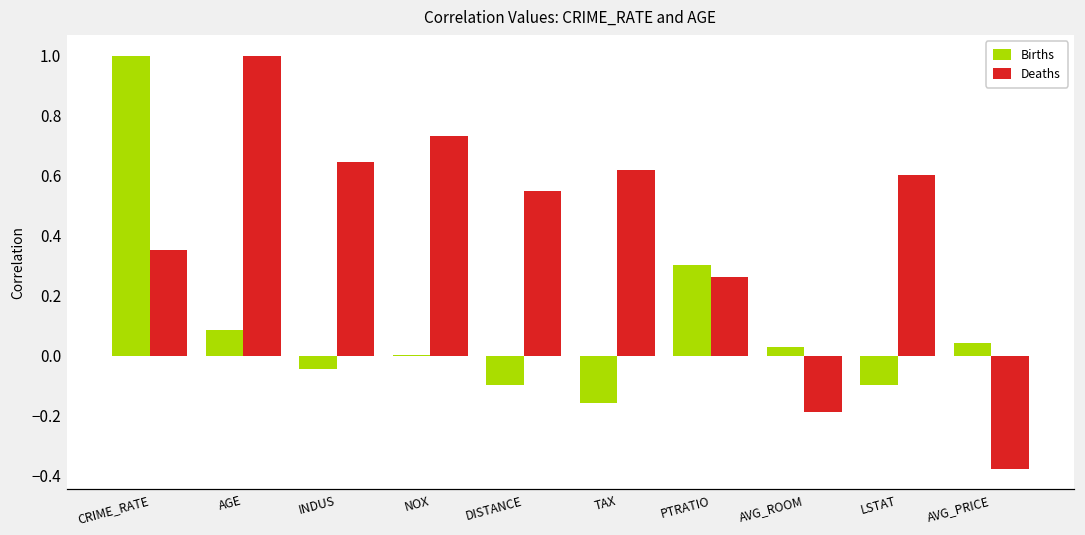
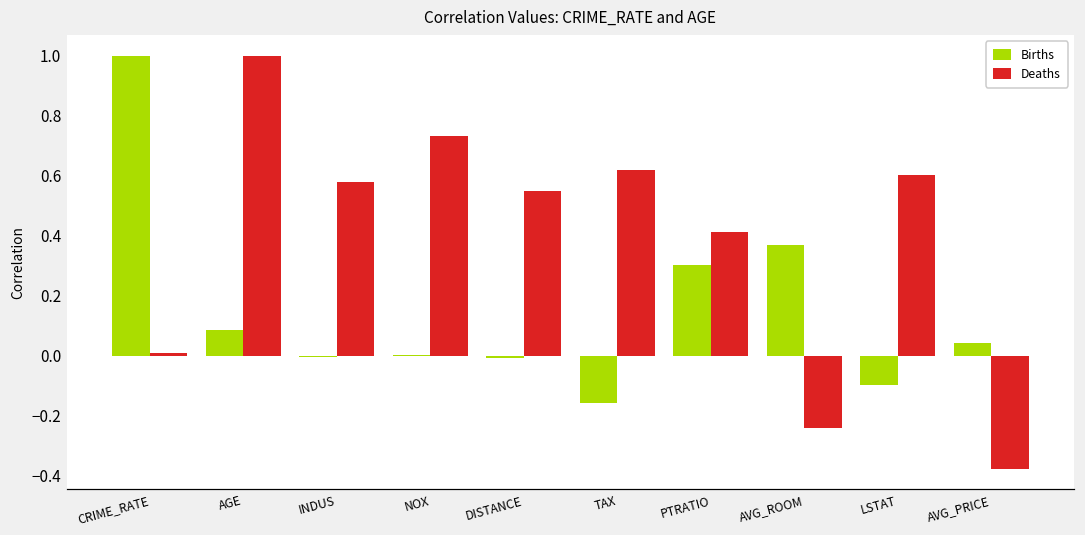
  {
    "Births": {
      "CRIME_RATE": 1.00,
      "AGE": 0.09,
-     "INDUS": -0.04,
-     "DISTANCE": -0.10,
+     "INDUS": -0.01,
+     "DISTANCE": -0.01,
      "TAX": -0.16,
      "PTRATIO": 0.30,
-     "AVG_ROOM": 0.03,
+     "AVG_ROOM": 0.37,
      "LSTAT": -0.10,
      "AVG_PRICE": 0.04
    },
    "Deaths": {
-     "CRIME_RATE": 0.35,
+     "CRIME_RATE": 0.01,
      "AGE": 1.00,
-     "INDUS": 0.64,
+     "INDUS": 0.58,
      "NOX": 0.73,
      "DISTANCE": 0.55,
      "TAX": 0.62,
-     "PTRATIO": 0.26,
-     "AVG_ROOM": -0.19,
+     "PTRATIO": 0.41,
+     "AVG_ROOM": -0.24,
      "LSTAT": 0.60,
      "AVG_PRICE": -0.38
    }
  }
